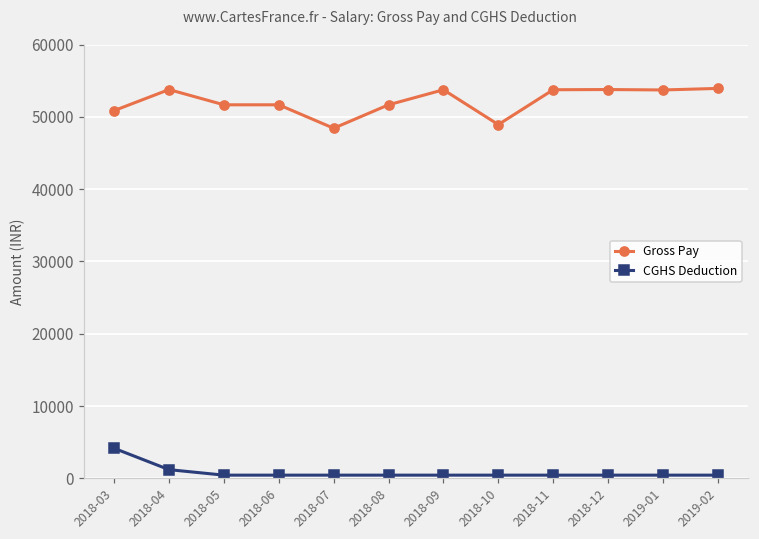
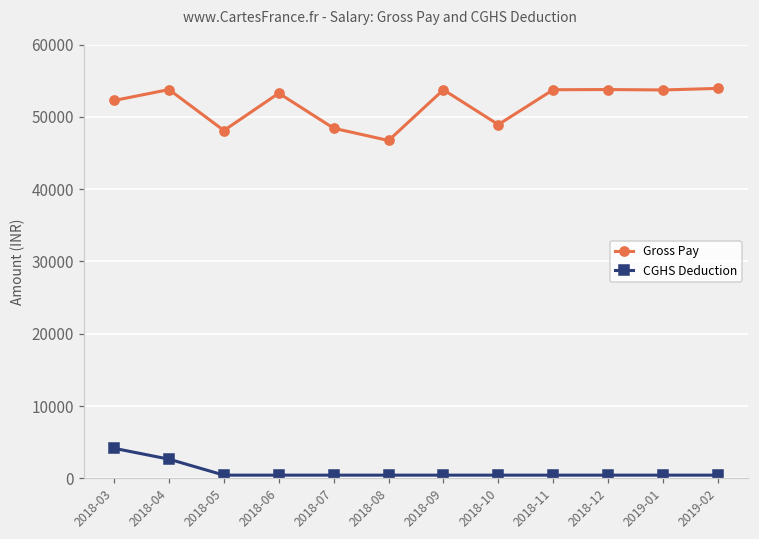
  {
    "Gross Pay": {
-     "2018-03": 51000,
+     "2018-03": 52000,
      "2018-04": 54000,
-     "2018-05": 52000,
-     "2018-06": 52000,
+     "2018-05": 48000,
+     "2018-06": 53000,
      "2018-07": 48000,
-     "2018-08": 52000,
+     "2018-08": 47000,
      "2018-09": 54000,
      "2018-10": 49000,
      "2018-11": 54000,
      "2018-12": 54000,
      "2019-01": 54000,
      "2019-02": 54000
    },
    "CGHS Deduction": {
      "2018-03": 4000,
-     "2018-04": 1000,
+     "2018-04": 3000,
      "2018-05": 0,
      "2018-06": 0,
      "2018-07": 0,
      "2018-08": 0,
      "2018-09": 0,
      "2018-10": 0,
      "2018-11": 0,
      "2018-12": 0,
      "2019-01": 0,
      "2019-02": 0
    }
  }
